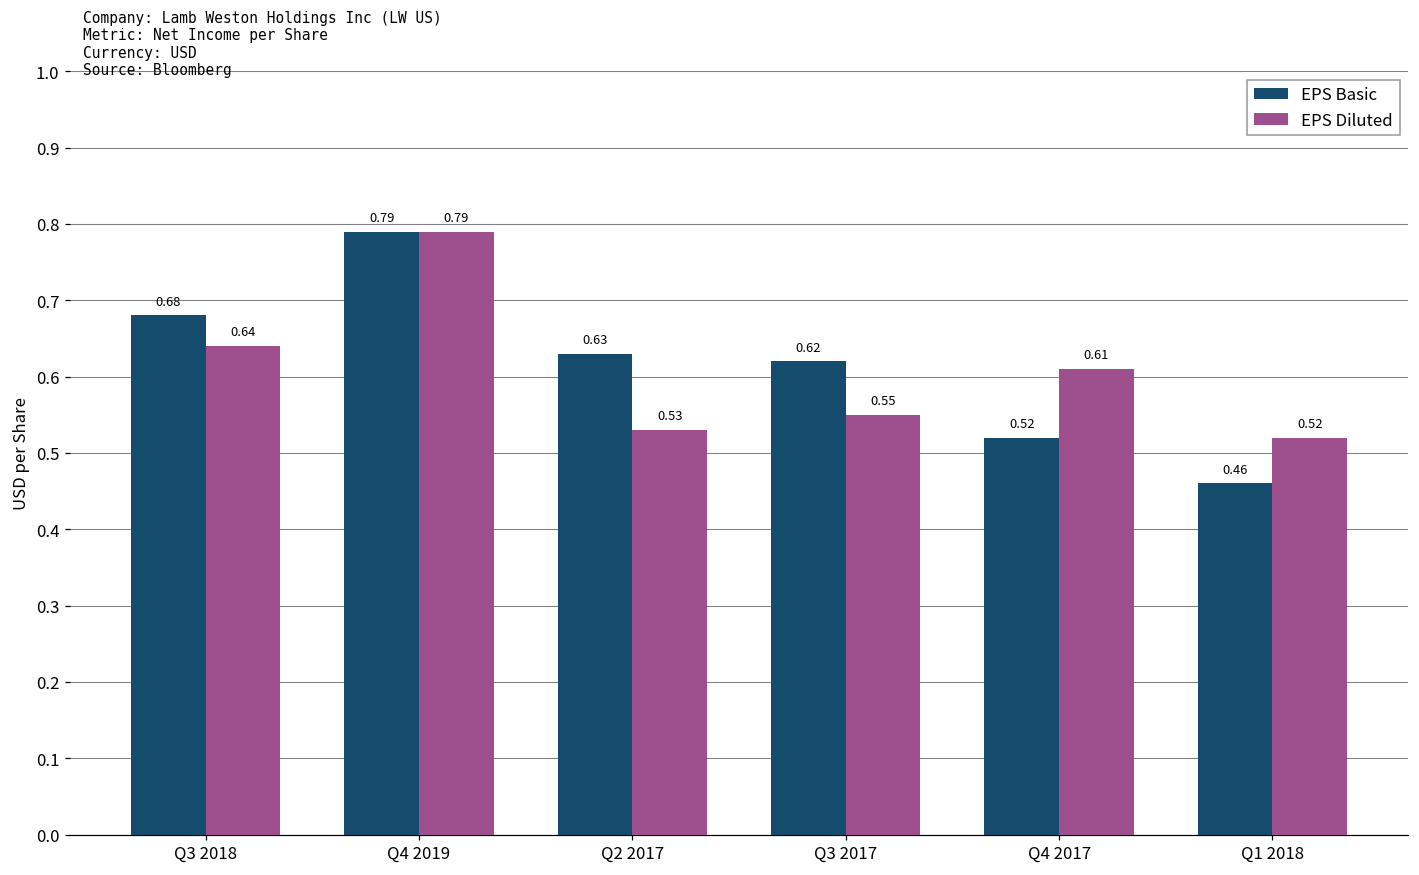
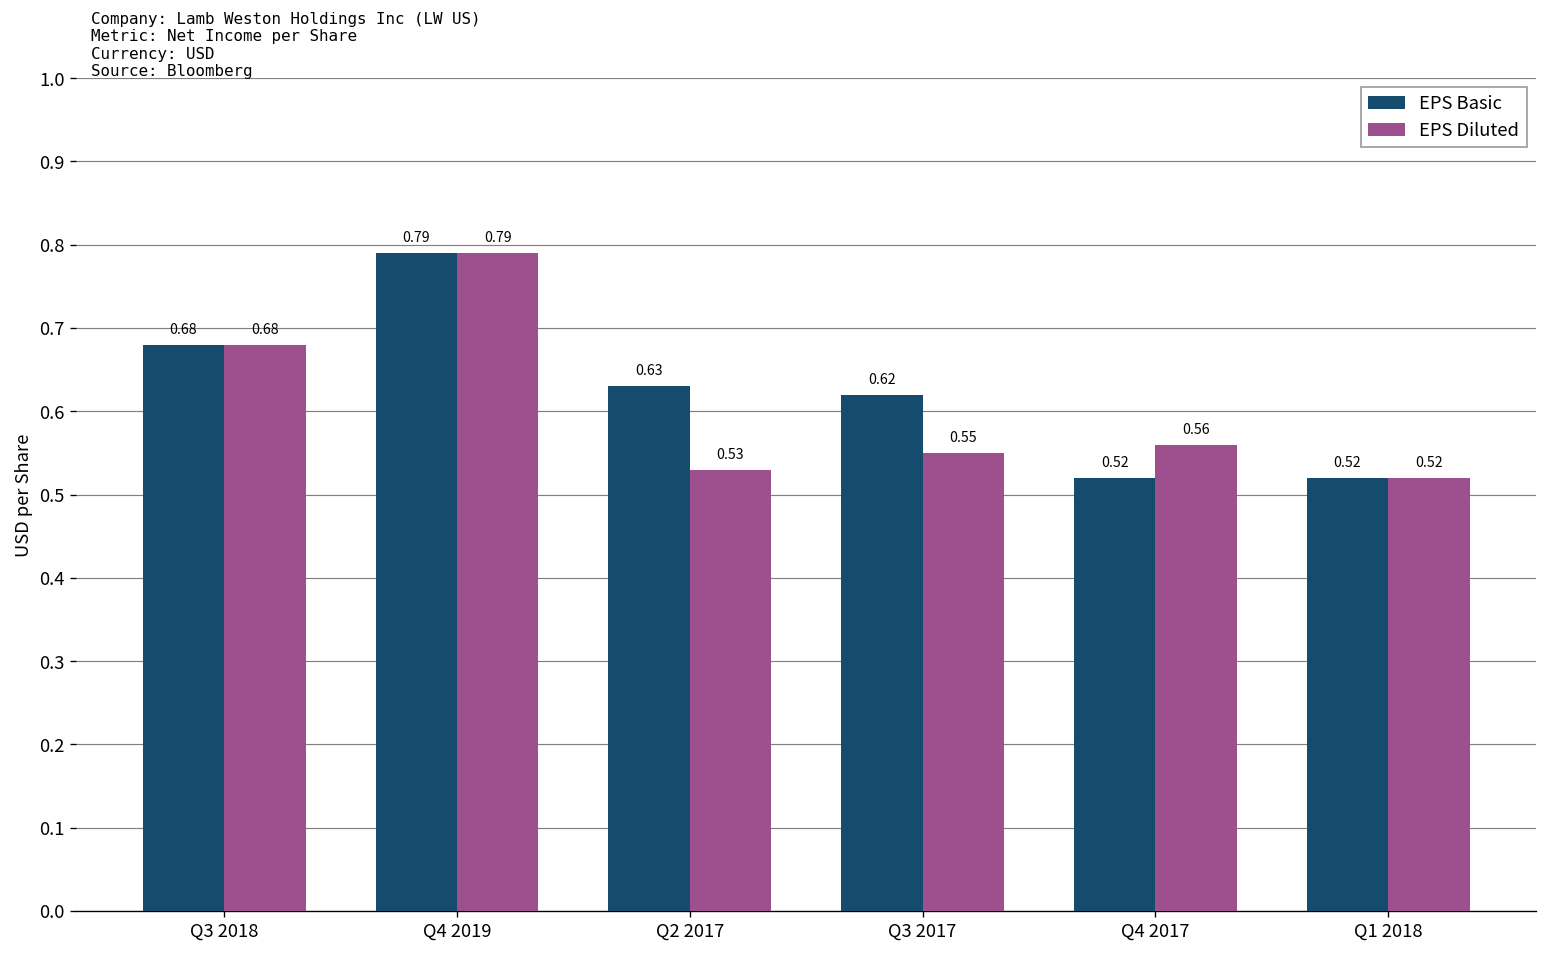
  {
    "EPS Basic": {
      "Q3 2018": 0.68,
      "Q4 2019": 0.79,
      "Q2 2017": 0.63,
      "Q3 2017": 0.62,
      "Q4 2017": 0.52,
-     "Q1 2018": 0.46
+     "Q1 2018": 0.52
    },
    "EPS Diluted": {
-     "Q3 2018": 0.64,
+     "Q3 2018": 0.68,
      "Q4 2019": 0.79,
      "Q2 2017": 0.53,
      "Q3 2017": 0.55,
-     "Q4 2017": 0.61,
+     "Q4 2017": 0.56,
      "Q1 2018": 0.52
    }
  }
